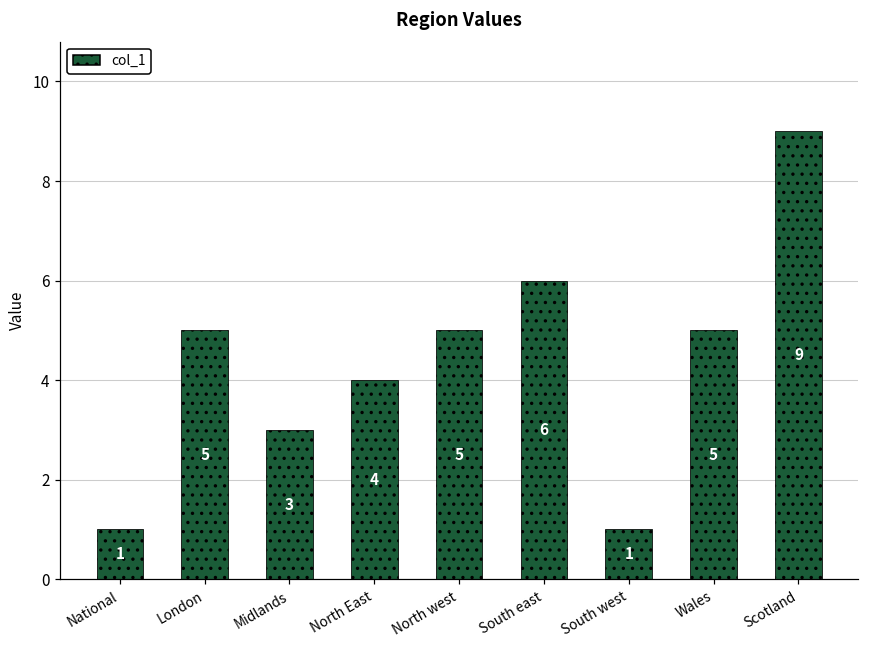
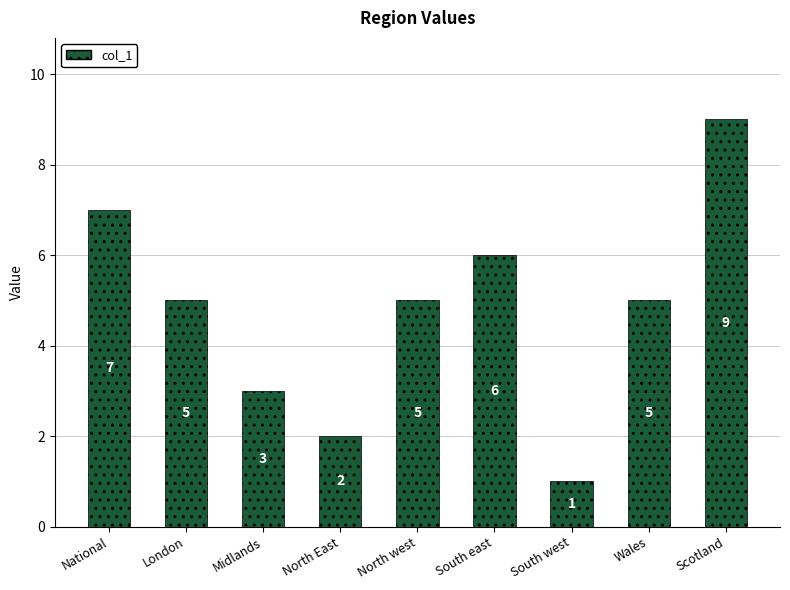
  {
-   "National": 1,
+   "National": 7,
    "London": 5,
    "Midlands": 3,
-   "North East": 4,
+   "North East": 2,
    "North west": 5,
    "South east": 6,
    "South west": 1,
    "Wales": 5,
    "Scotland": 9
  }
